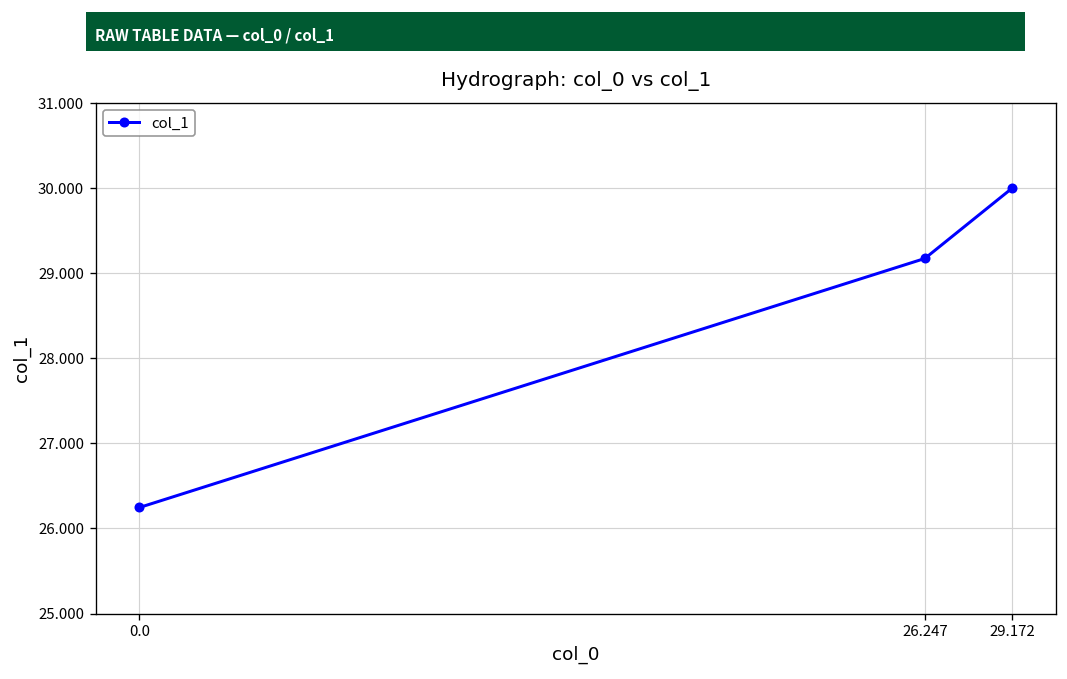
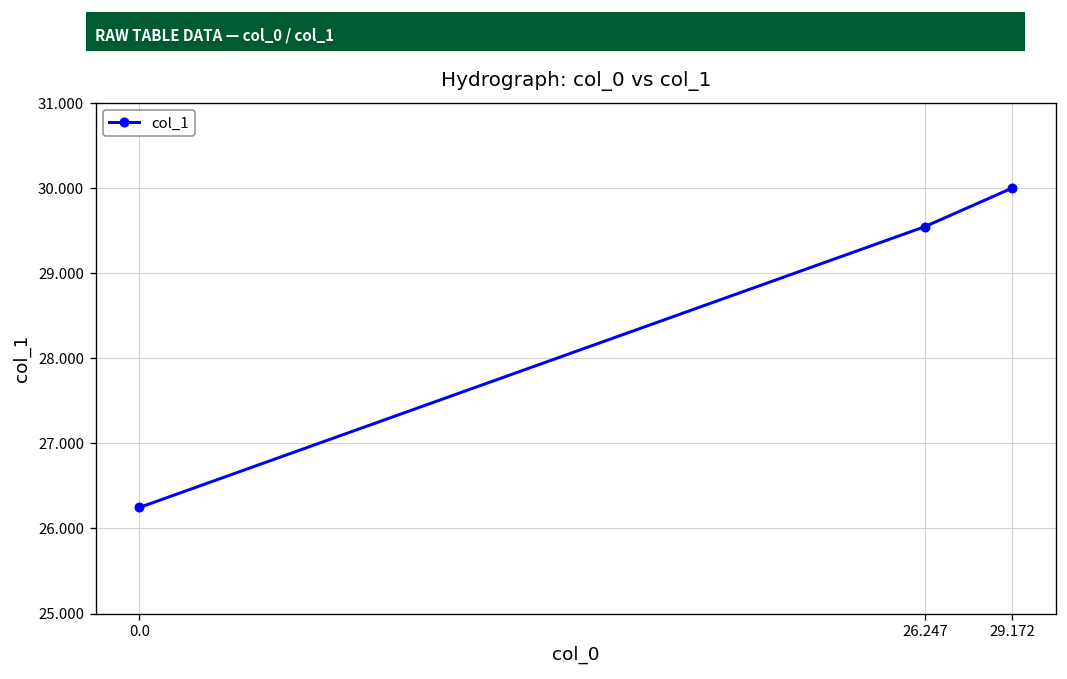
  {
    "0.0": 26.2,
-   "26.247": 29.2,
+   "26.247": 29.5,
    "29.172": 30.0
  }
